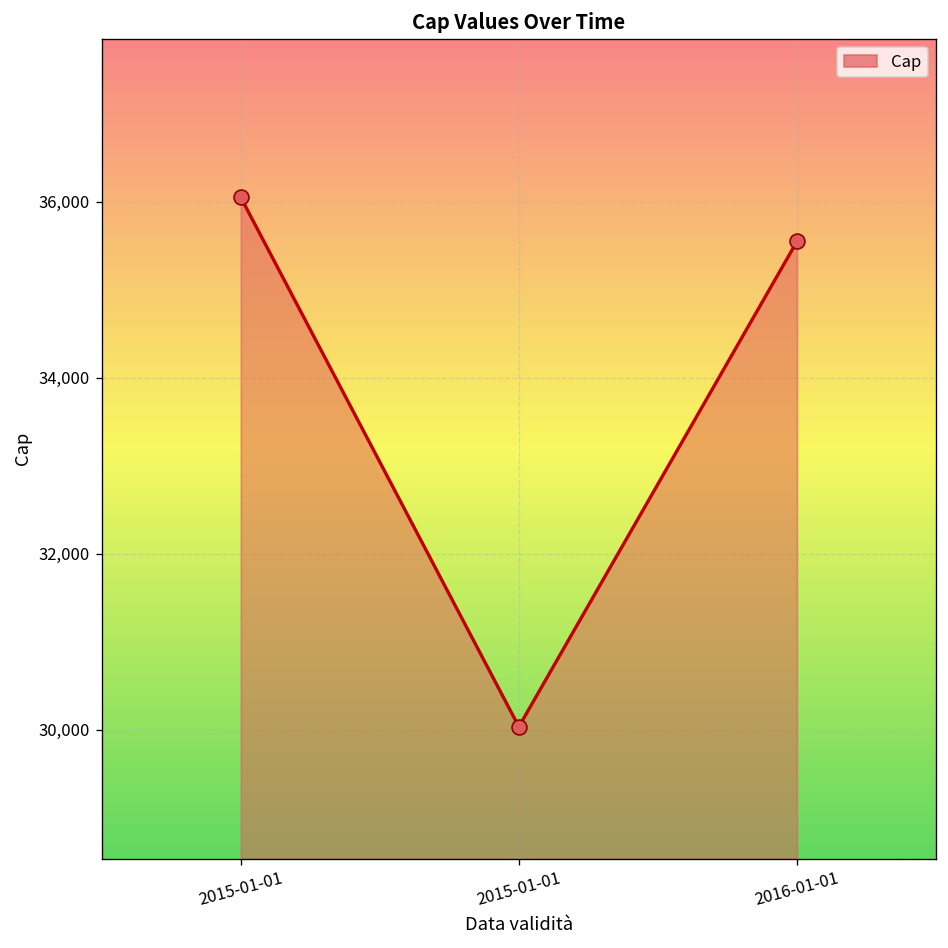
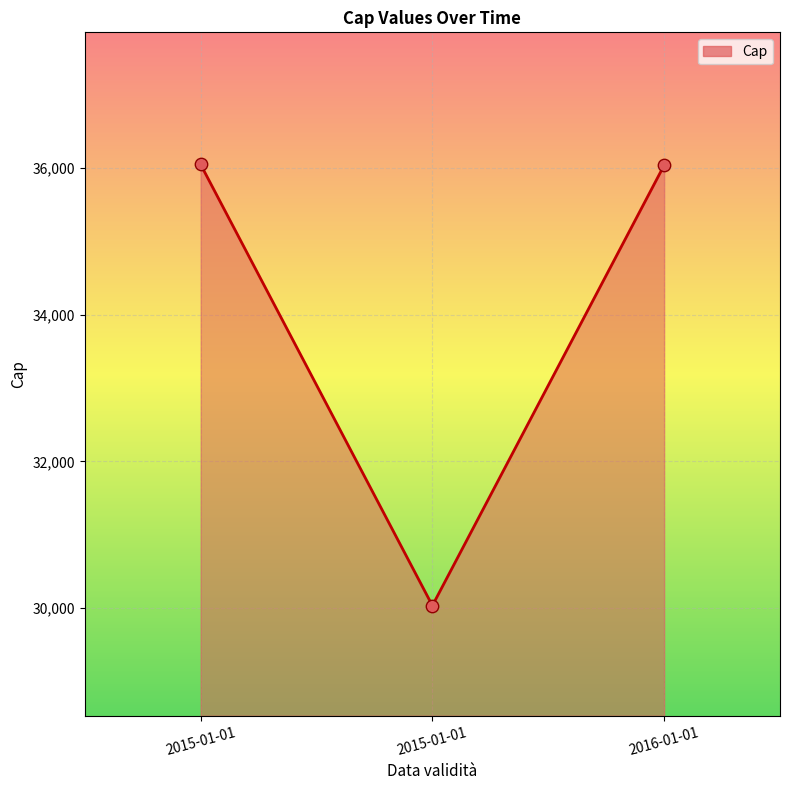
  {
-   "2016-01-01": "35,600"
+   "2016-01-01": "36,000"
  }
